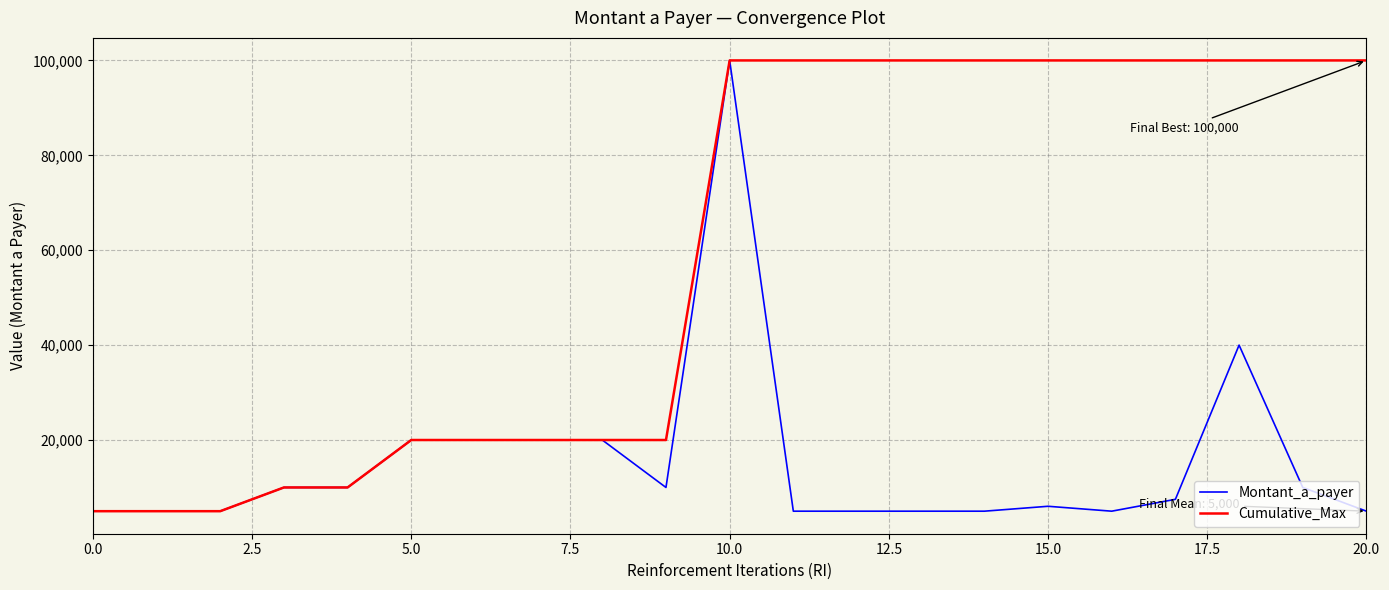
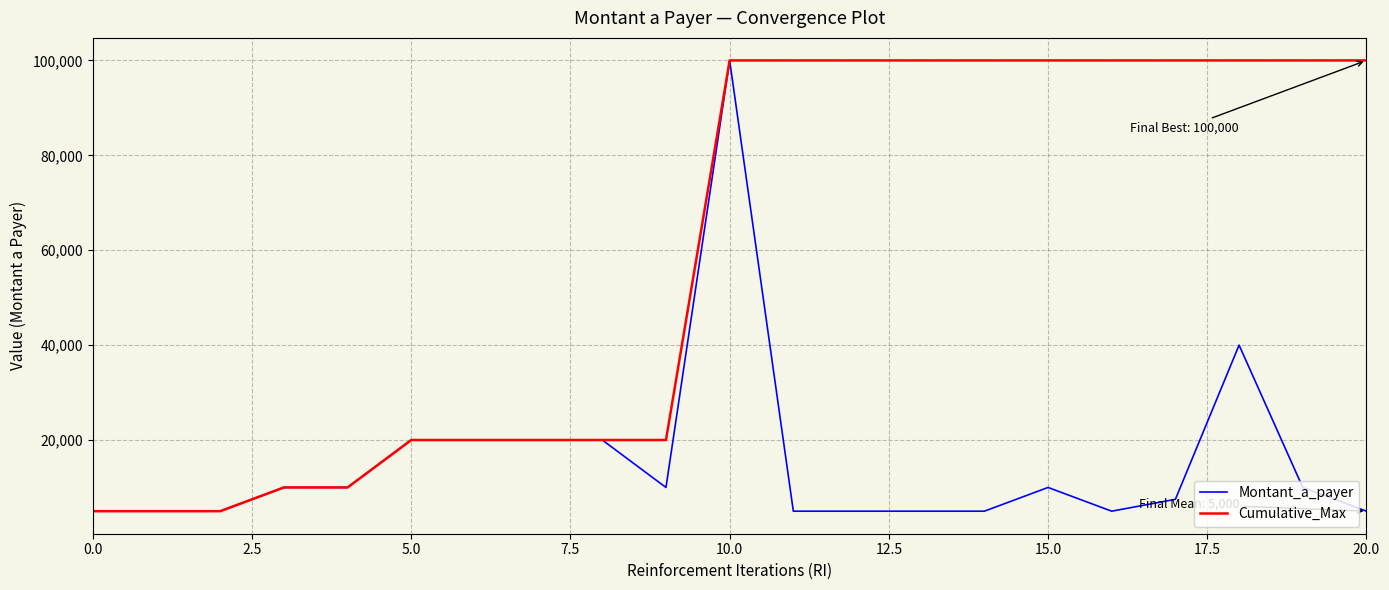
  {
    "Montant_a_payer": {
-     "15.0": "6,000",
+     "15.0": "10,000",
      "20.0": "5,000"
    },
    "Cumulative_Max": {
      "15.0": "100,000",
      "20.0": "100,000"
    }
  }
